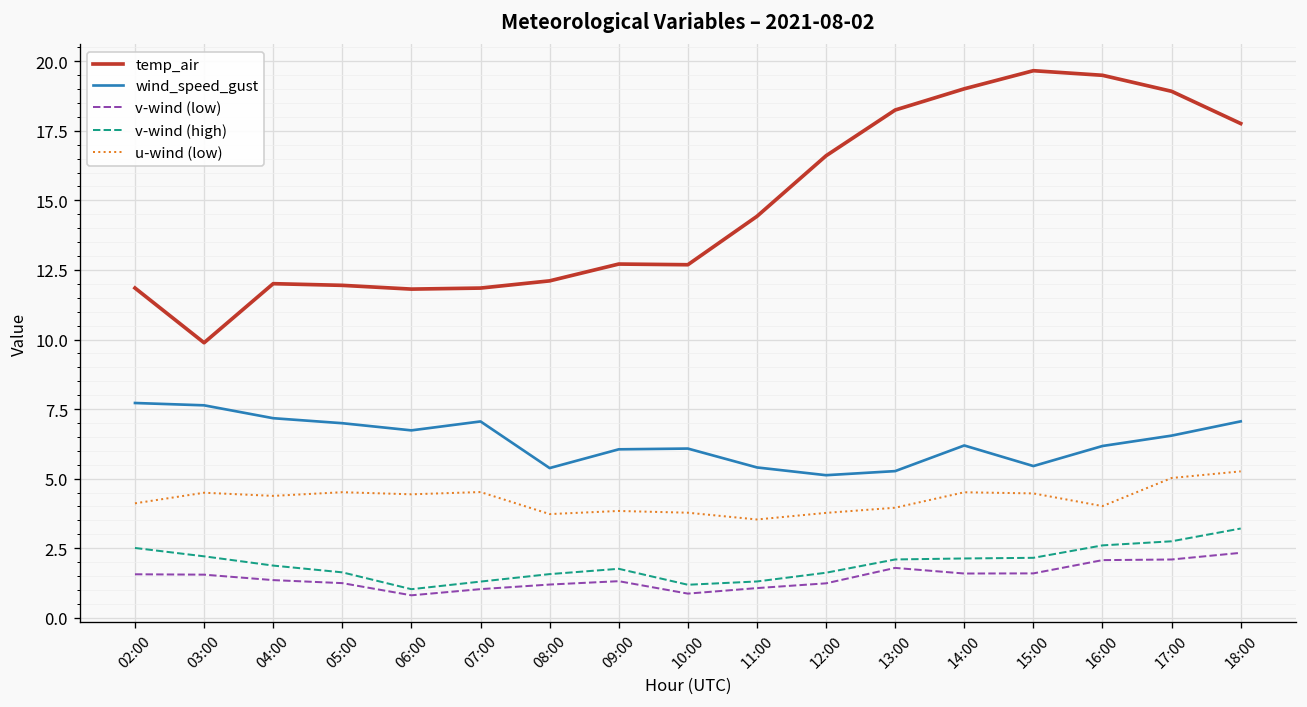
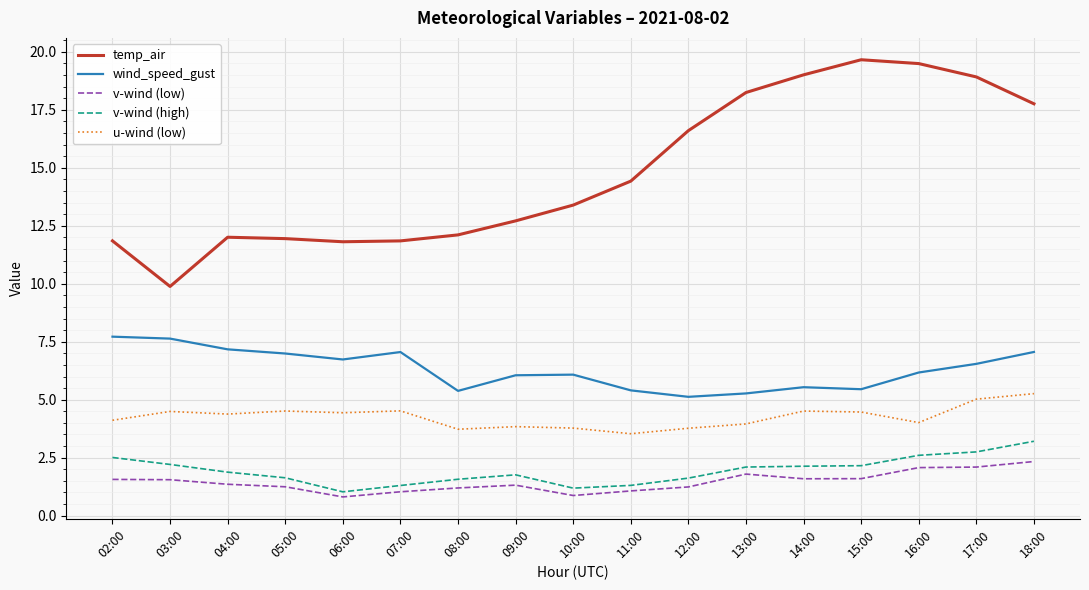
  {
    "temp_air": {
      "02:00": 11.9,
      "03:00": 9.9,
      "04:00": 12.0,
      "05:00": 11.9,
      "06:00": 11.8,
      "07:00": 11.8,
      "08:00": 12.1,
      "09:00": 12.7,
-     "10:00": 12.7,
+     "10:00": 13.4,
      "11:00": 14.4,
      "12:00": 16.6,
      "13:00": 18.2,
      "14:00": 19.0,
      "15:00": 19.7,
      "16:00": 19.5,
      "17:00": 18.9,
      "18:00": 17.8
    },
    "wind_speed_gust": {
      "02:00": 7.7,
      "03:00": 7.6,
      "04:00": 7.2,
      "05:00": 7.0,
      "06:00": 6.7,
      "07:00": 7.1,
      "08:00": 5.4,
      "09:00": 6.1,
      "10:00": 6.1,
      "11:00": 5.4,
      "12:00": 5.1,
      "13:00": 5.3,
-     "14:00": 6.2,
+     "14:00": 5.5,
      "15:00": 5.5,
      "16:00": 6.2,
      "17:00": 6.5,
      "18:00": 7.1
    },
    "v-wind (low)": {
      "02:00": 1.6,
      "03:00": 1.5,
      "04:00": 1.4,
      "05:00": 1.2,
      "06:00": 0.8,
      "07:00": 1.0,
      "08:00": 1.2,
      "09:00": 1.3,
      "10:00": 0.9,
      "11:00": 1.1,
      "12:00": 1.2,
      "13:00": 1.8,
      "14:00": 1.6,
      "15:00": 1.6,
      "16:00": 2.1,
      "17:00": 2.1,
      "18:00": 2.3
    },
    "v-wind (high)": {
      "02:00": 2.5,
      "03:00": 2.2,
      "04:00": 1.9,
      "05:00": 1.6,
      "06:00": 1.0,
      "07:00": 1.3,
      "08:00": 1.6,
      "09:00": 1.8,
      "10:00": 1.2,
      "11:00": 1.3,
      "12:00": 1.6,
      "13:00": 2.1,
      "14:00": 2.1,
      "15:00": 2.2,
      "16:00": 2.6,
      "17:00": 2.7,
      "18:00": 3.2
    },
    "u-wind (low)": {
      "02:00": 4.1,
      "03:00": 4.5,
      "04:00": 4.4,
      "05:00": 4.5,
      "06:00": 4.4,
      "07:00": 4.5,
      "08:00": 3.7,
      "09:00": 3.8,
      "10:00": 3.8,
      "11:00": 3.5,
      "12:00": 3.8,
      "13:00": 4.0,
      "14:00": 4.5,
      "15:00": 4.5,
      "16:00": 4.0,
      "17:00": 5.0,
      "18:00": 5.3
    }
  }
